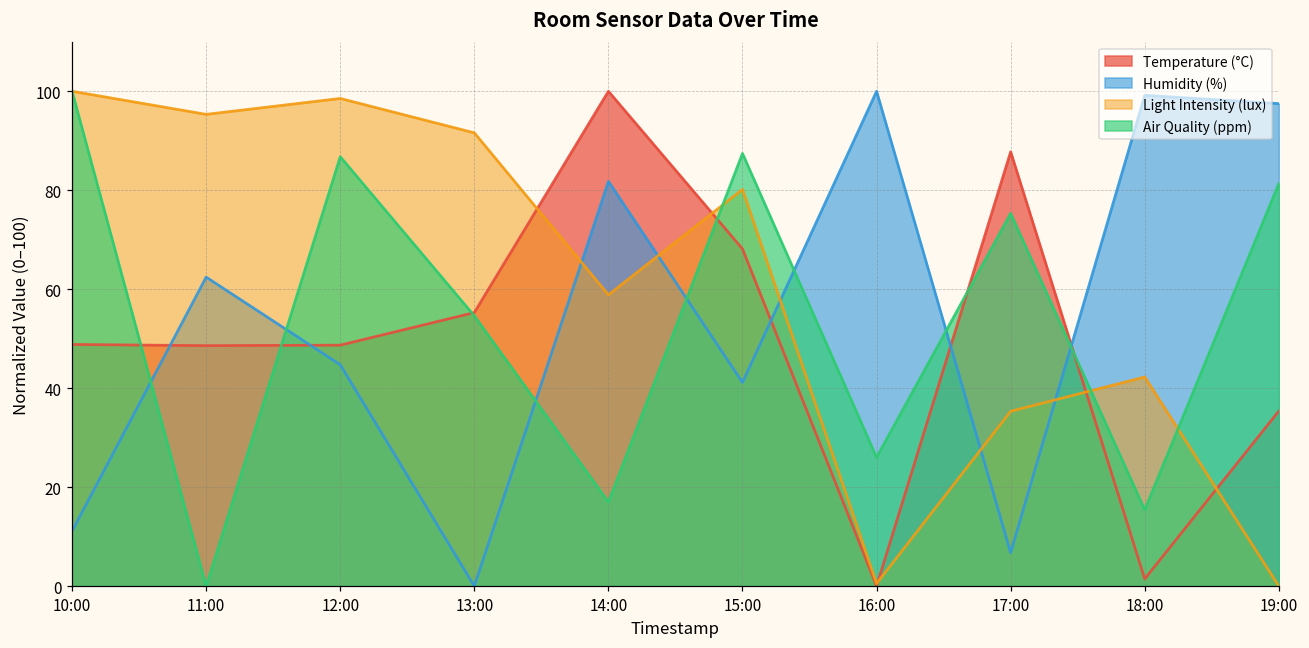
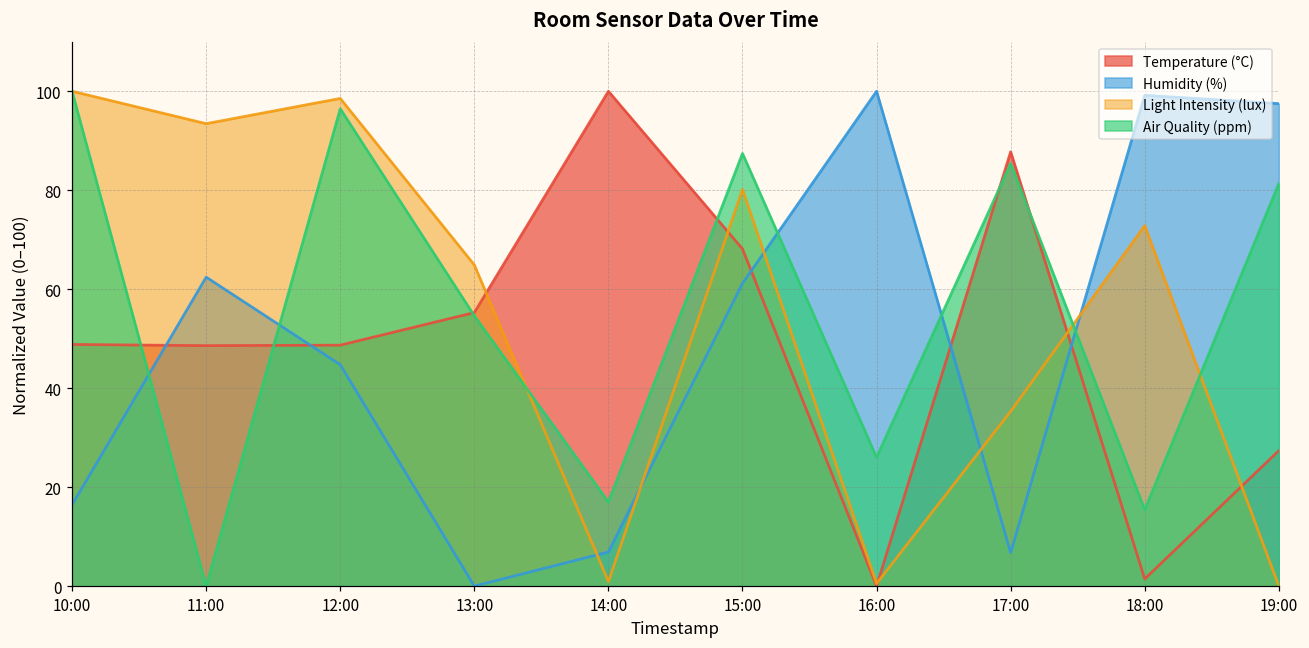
  {
    "Temperature (°C)": {
      "10:00": 49,
      "11:00": 49,
      "12:00": 49,
      "13:00": 55,
      "14:00": 100,
      "15:00": 68,
      "17:00": 88,
      "18:00": 1,
-     "19:00": 35
+     "19:00": 27
    },
    "Humidity (%)": {
-     "10:00": 11,
+     "10:00": 16,
      "11:00": 62,
      "12:00": 45,
      "13:00": 0,
-     "14:00": 82,
-     "15:00": 41,
+     "14:00": 7,
+     "15:00": 61,
      "16:00": 100,
      "17:00": 7,
      "19:00": 98
    },
    "Light Intensity (lux)": {
-     "11:00": 95,
+     "11:00": 93,
      "12:00": 99,
-     "13:00": 92,
-     "14:00": 59,
+     "13:00": 65,
+     "14:00": 1,
      "15:00": 80,
      "17:00": 35,
-     "18:00": 42,
+     "18:00": 73,
      "19:00": 0
    },
    "Air Quality (ppm)": {
      "11:00": 0,
-     "12:00": 87,
+     "12:00": 96,
      "13:00": 55,
      "14:00": 17,
      "15:00": 87,
      "16:00": 26,
-     "17:00": 75,
+     "17:00": 85,
      "18:00": 15,
      "19:00": 81
    }
  }
